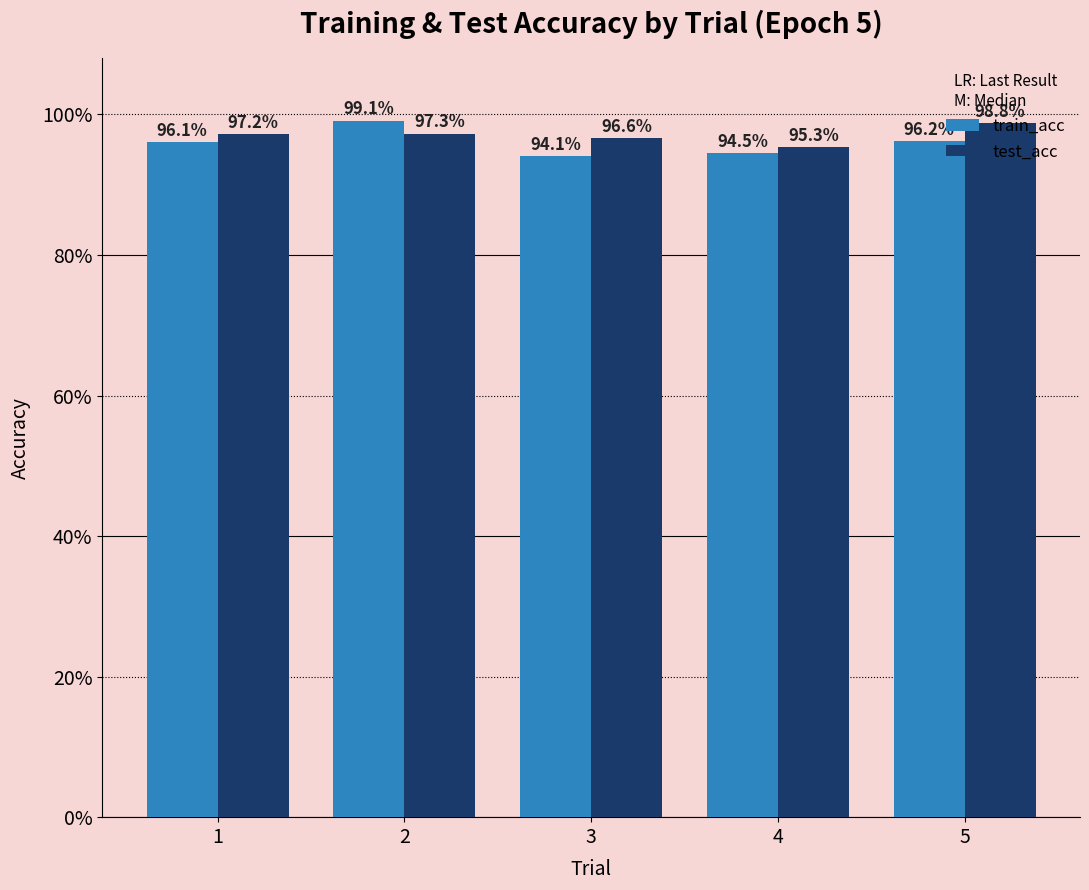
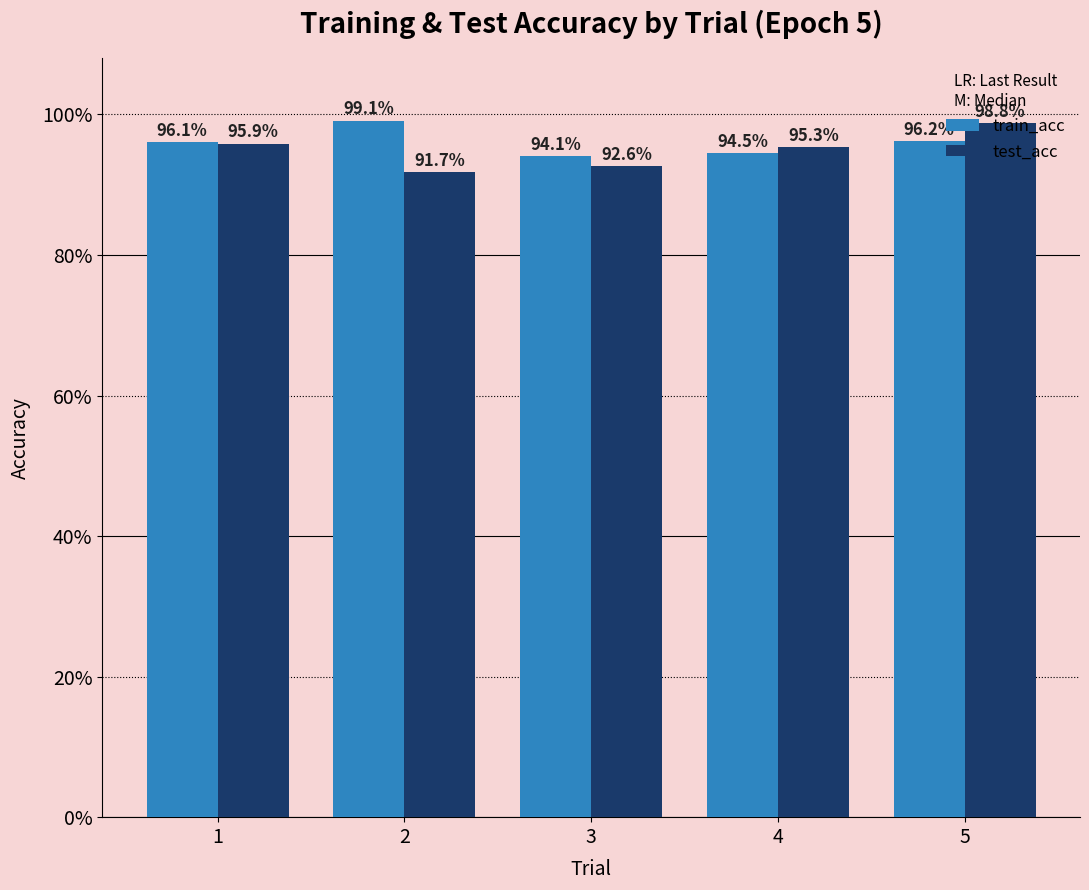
  {
    "train_acc": {
      "1": "96.1%",
      "2": "99.1%",
      "3": "94.1%",
      "4": "94.5%",
      "5": "96.2%"
    },
    "test_acc": {
-     "1": "97.2%",
-     "2": "97.3%",
-     "3": "96.6%",
+     "1": "95.9%",
+     "2": "91.7%",
+     "3": "92.6%",
      "4": "95.3%",
      "5": "98.8%"
    }
  }
